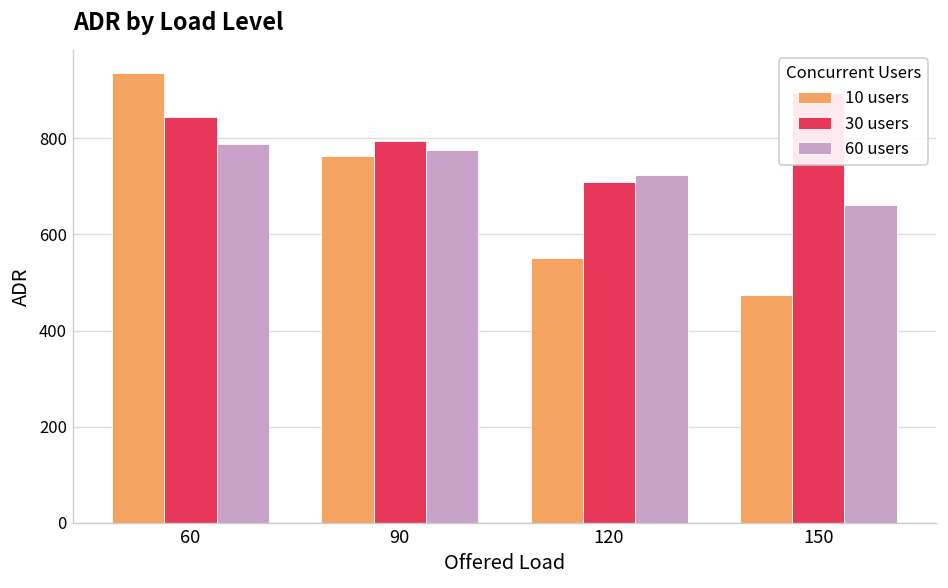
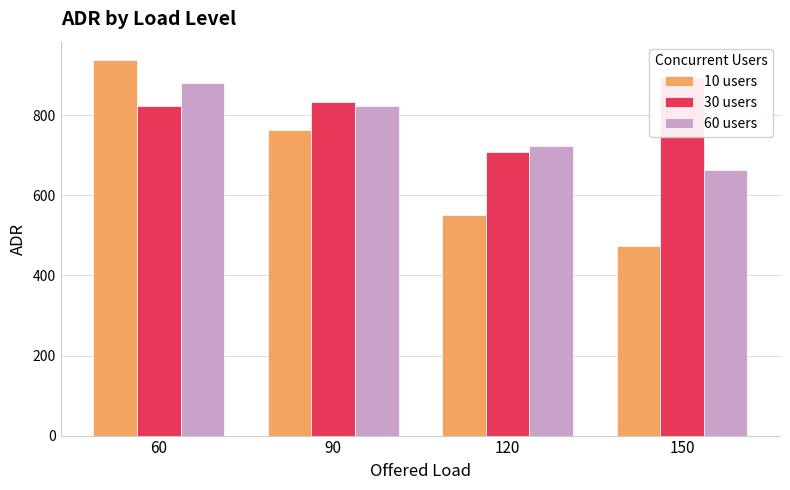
  {
    "10 users": {
      "60": 940,
      "90": 760,
      "120": 550,
      "150": 470
    },
    "30 users": {
-     "60": 840,
-     "90": 790,
+     "60": 820,
+     "90": 830,
      "120": 710
    },
    "60 users": {
-     "60": 790,
-     "90": 780,
+     "60": 880,
+     "90": 820,
      "120": 720,
      "150": 660
    }
  }
